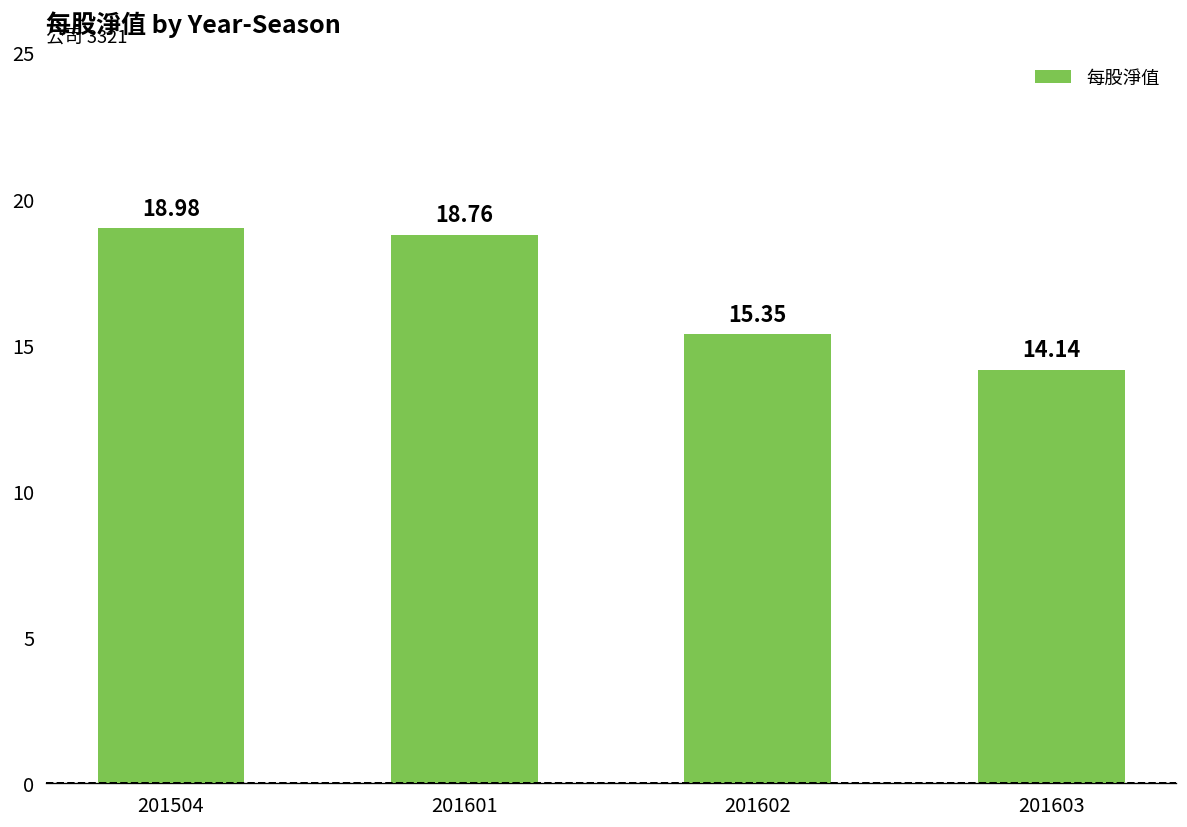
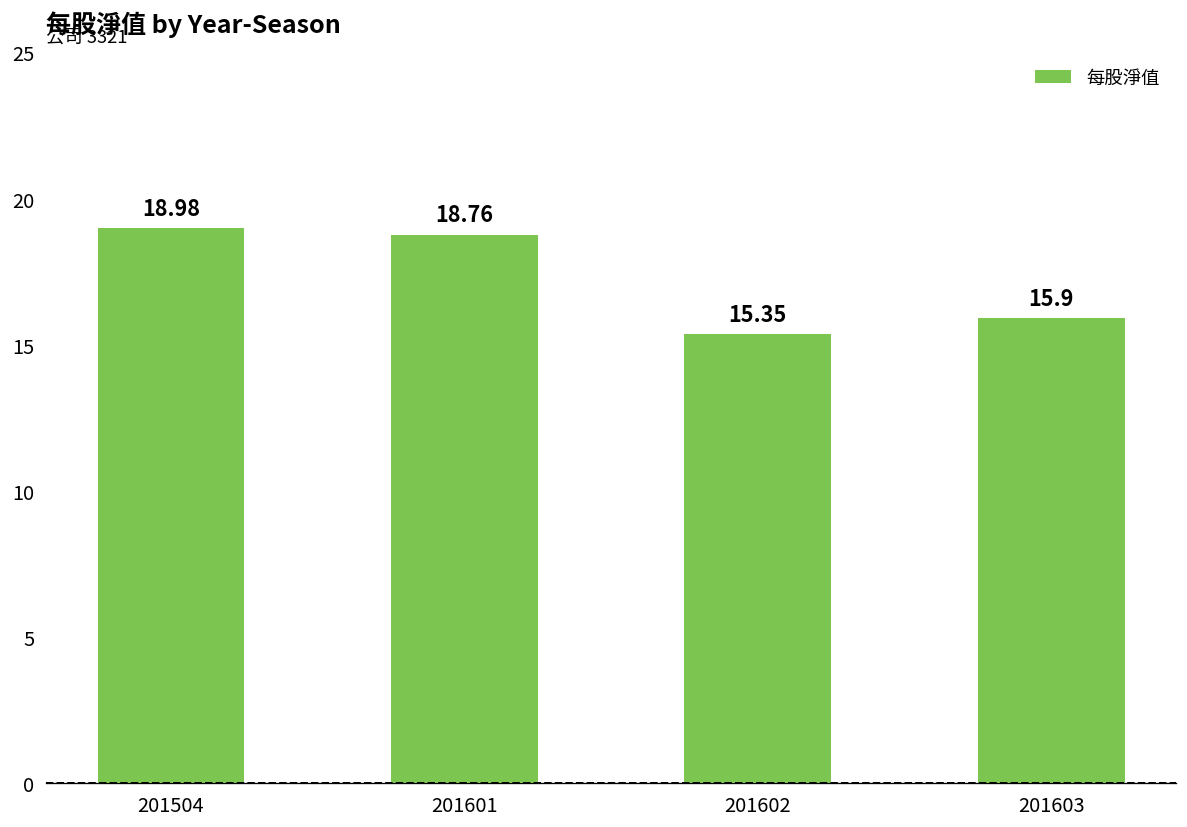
  {
    "201504": 18.98,
    "201601": 18.76,
    "201602": 15.35,
-   "201603": 14.14
+   "201603": 15.9
  }
